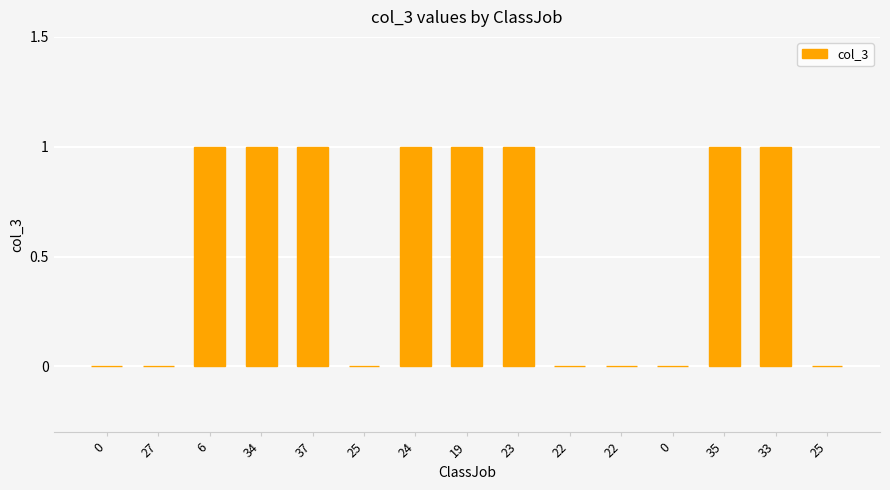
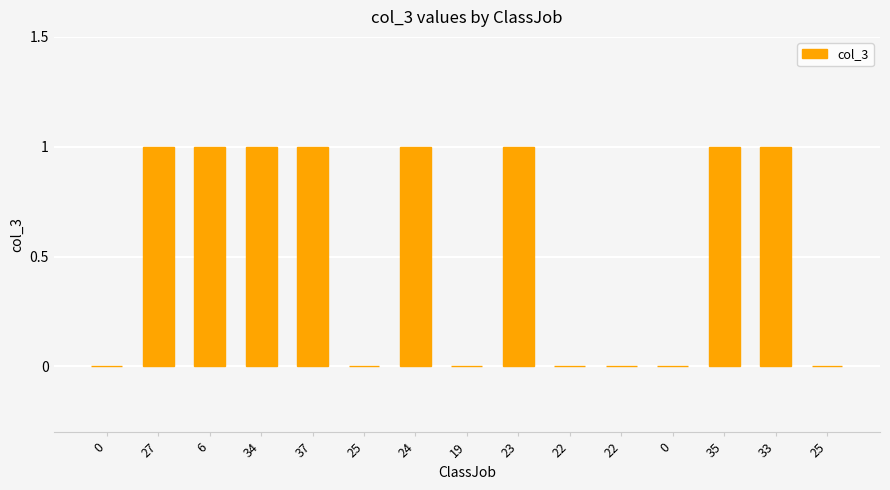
  {
-   "27": 0,
+   "27": 1,
    "6": 1,
    "34": 1,
    "37": 1,
    "24": 1,
-   "19": 1,
+   "19": 0,
    "23": 1,
    "35": 1,
    "33": 1
  }
